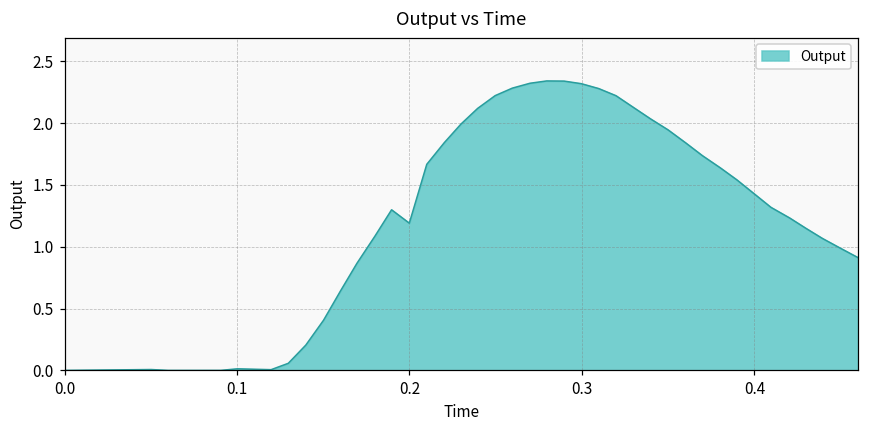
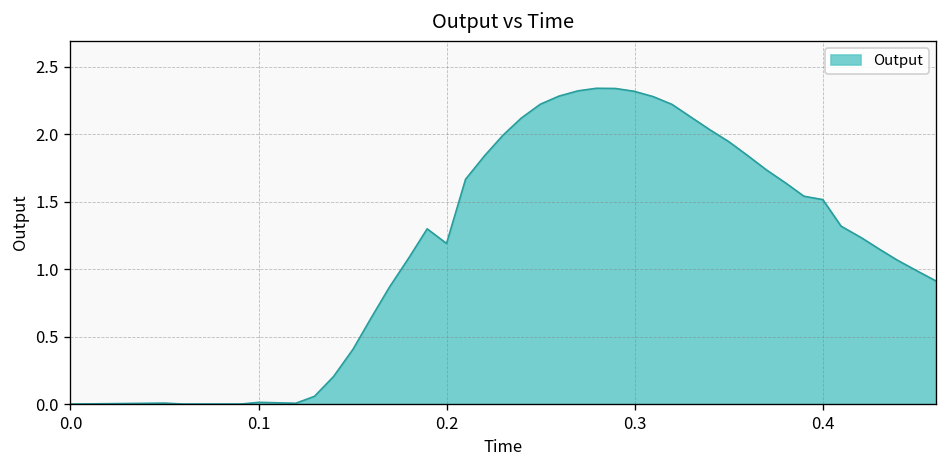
  {
    "0.0": 0.00,
    "0.2": 1.19,
-   "0.4": 1.43
+   "0.4": 1.52
  }
